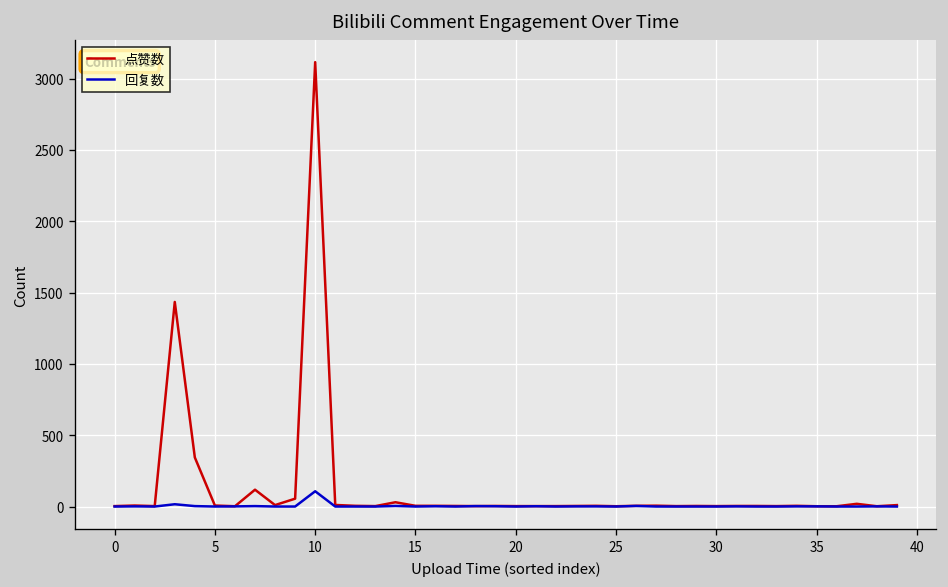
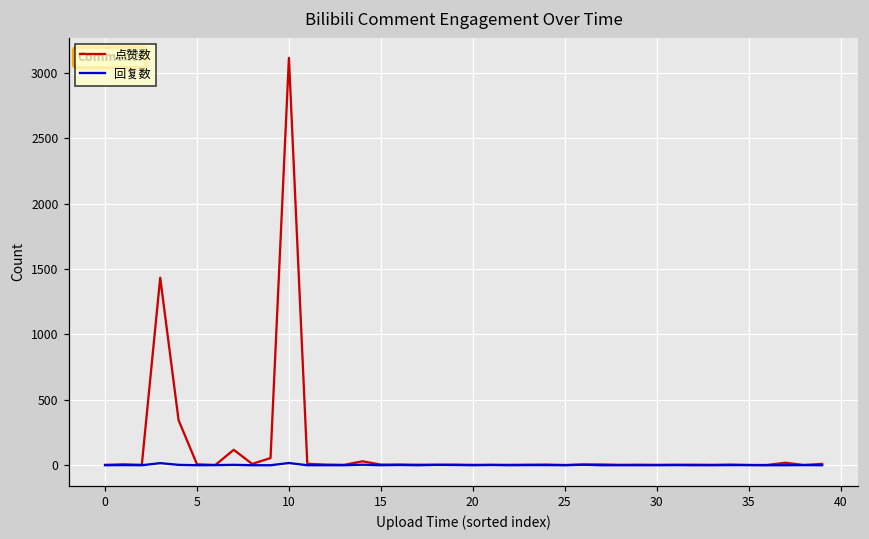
  {
    "点赞数": {
      "10": 3120
    },
    "回复数": {
-     "10": 110
+     "10": 20
    }
  }
